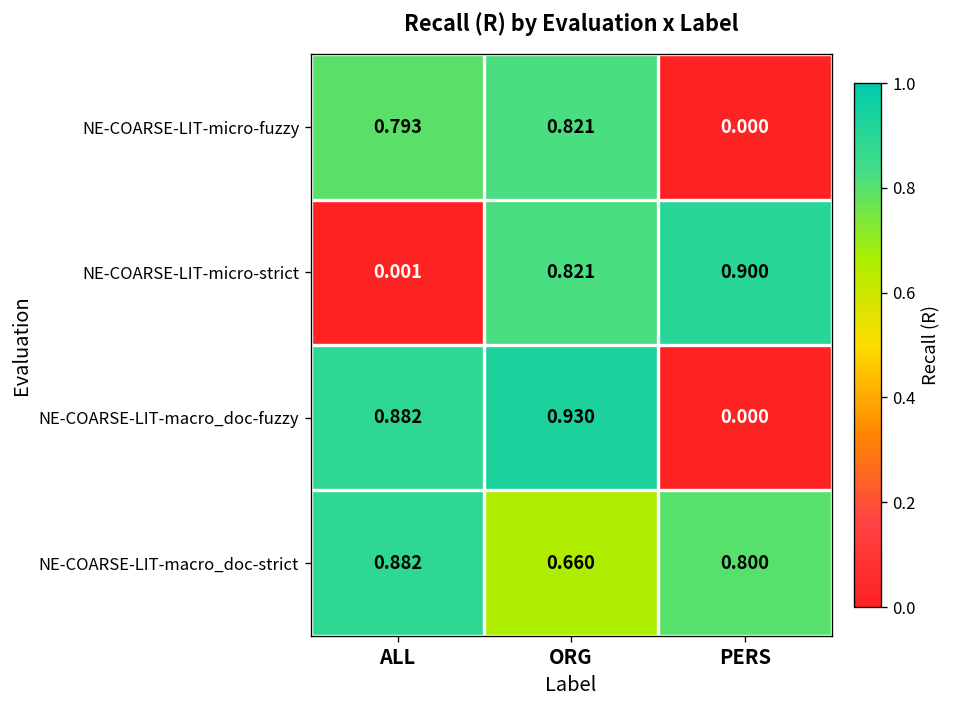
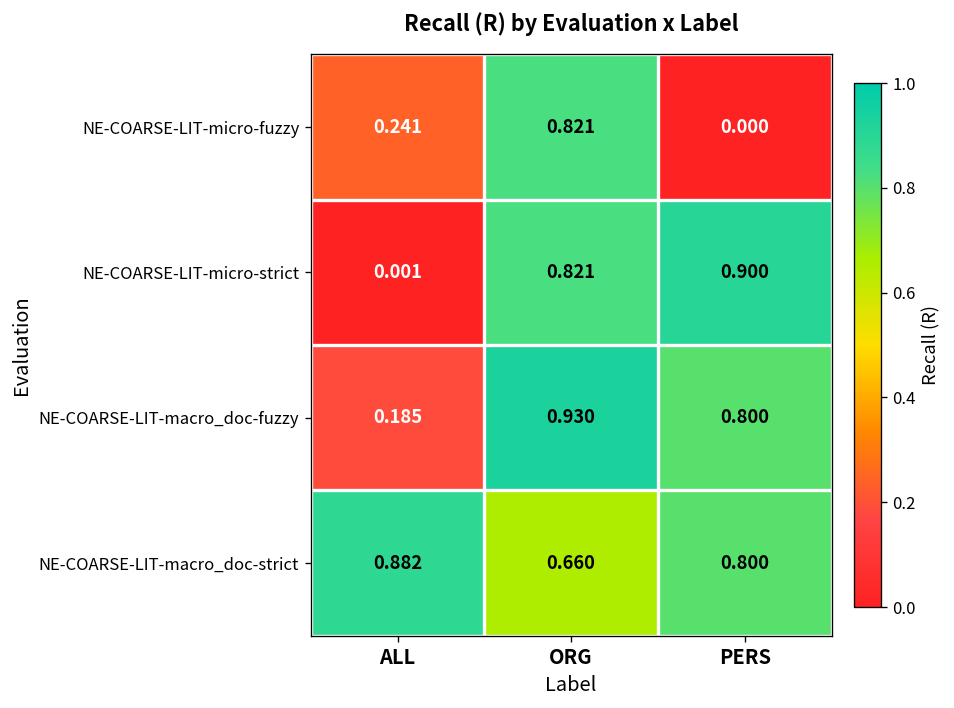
  {
    "NE-COARSE-LIT-micro-fuzzy": {
-     "ALL": 0.793,
+     "ALL": 0.241,
      "ORG": 0.821,
      "PERS": 0.000
    },
    "NE-COARSE-LIT-micro-strict": {
      "ALL": 0.001,
      "ORG": 0.821,
      "PERS": 0.900
    },
    "NE-COARSE-LIT-macro_doc-fuzzy": {
-     "ALL": 0.882,
+     "ALL": 0.185,
      "ORG": 0.930,
-     "PERS": 0.000
+     "PERS": 0.800
    },
    "NE-COARSE-LIT-macro_doc-strict": {
      "ALL": 0.882,
      "ORG": 0.660,
      "PERS": 0.800
    }
  }
